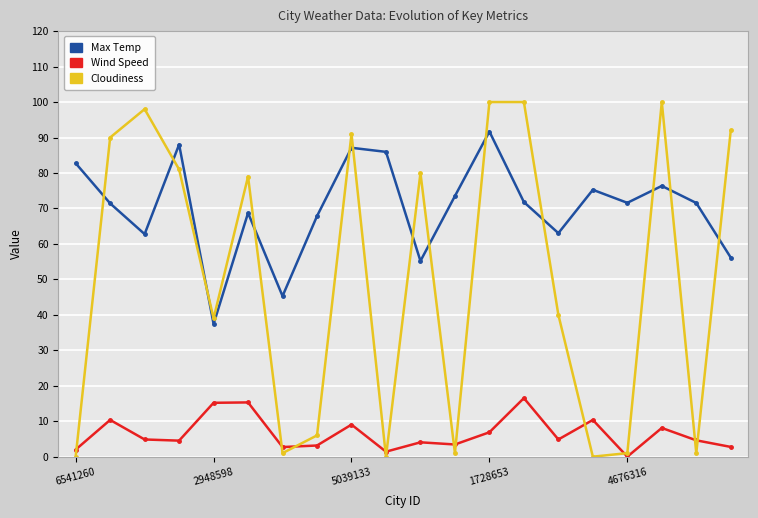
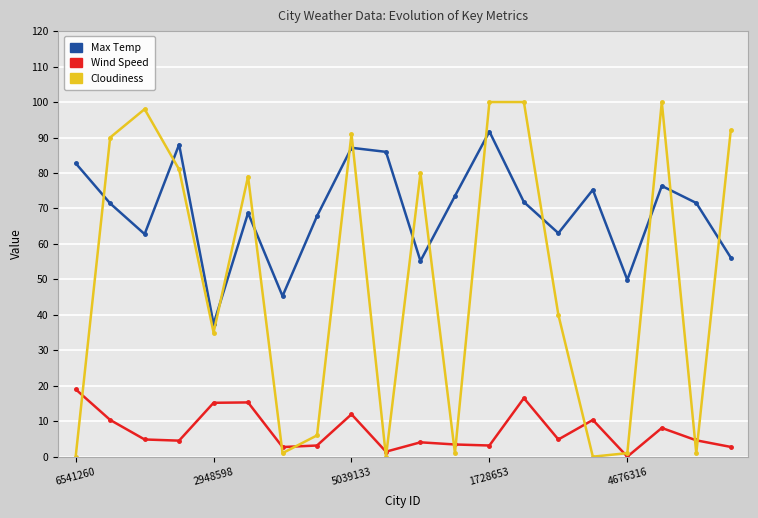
  {
    "Max Temp": {
      "6541260": 83,
      "2948598": 37,
      "5039133": 87,
      "1728653": 92,
-     "4676316": 72
+     "4676316": 50
    },
    "Wind Speed": {
-     "6541260": 2,
+     "6541260": 19,
      "2948598": 15,
-     "5039133": 9,
-     "1728653": 7,
+     "5039133": 12,
+     "1728653": 3,
      "4676316": 0
    },
    "Cloudiness": {
      "6541260": 0,
-     "2948598": 39,
+     "2948598": 35,
      "5039133": 91,
      "1728653": 100,
      "4676316": 1
    }
  }
